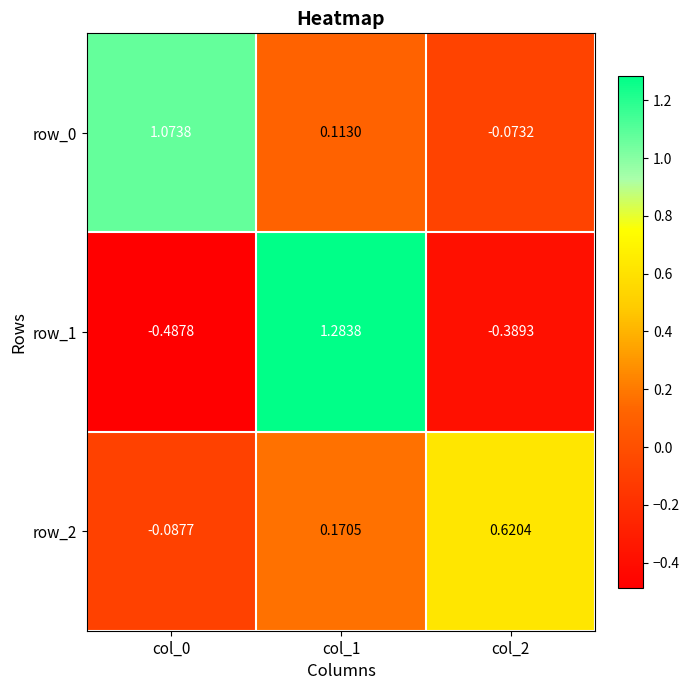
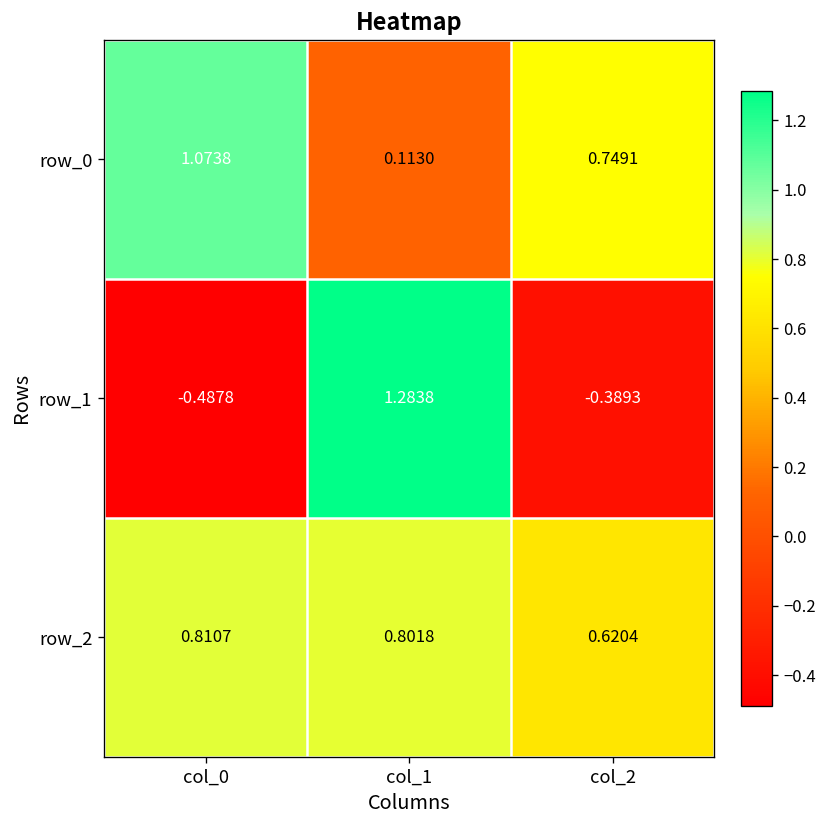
  {
    "row_0": {
      "col_0": 1.0738,
      "col_1": 0.1130,
-     "col_2": -0.0732
+     "col_2": 0.7491
    },
    "row_1": {
      "col_0": -0.4878,
      "col_1": 1.2838,
      "col_2": -0.3893
    },
    "row_2": {
-     "col_0": -0.0877,
-     "col_1": 0.1705,
+     "col_0": 0.8107,
+     "col_1": 0.8018,
      "col_2": 0.6204
    }
  }
